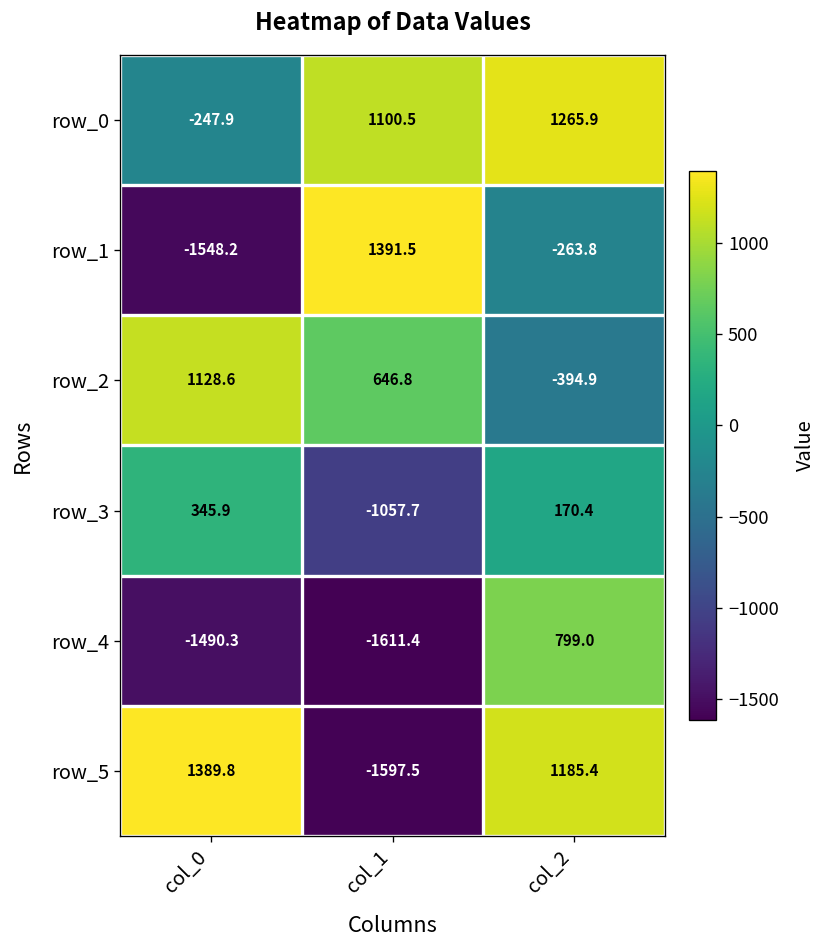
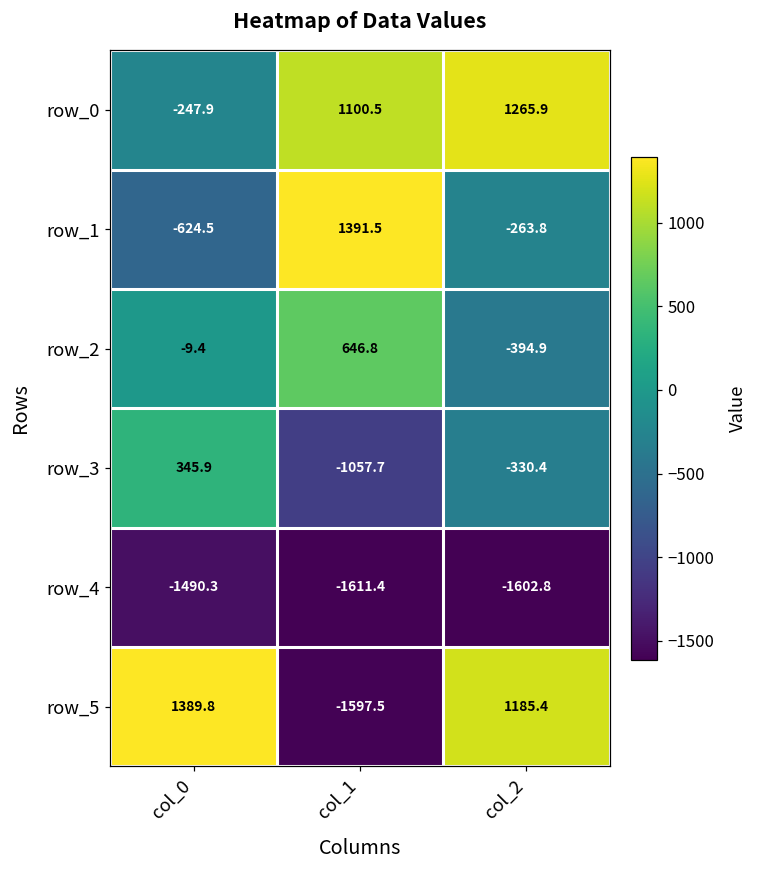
  {
    "row_0": {
      "col_0": -247.9,
      "col_1": 1100.5,
      "col_2": 1265.9
    },
    "row_1": {
-     "col_0": -1548.2,
+     "col_0": -624.5,
      "col_1": 1391.5,
      "col_2": -263.8
    },
    "row_2": {
-     "col_0": 1128.6,
+     "col_0": -9.4,
      "col_1": 646.8,
      "col_2": -394.9
    },
    "row_3": {
      "col_0": 345.9,
      "col_1": -1057.7,
-     "col_2": 170.4
+     "col_2": -330.4
    },
    "row_4": {
      "col_0": -1490.3,
      "col_1": -1611.4,
-     "col_2": 799.0
+     "col_2": -1602.8
    },
    "row_5": {
      "col_0": 1389.8,
      "col_1": -1597.5,
      "col_2": 1185.4
    }
  }
